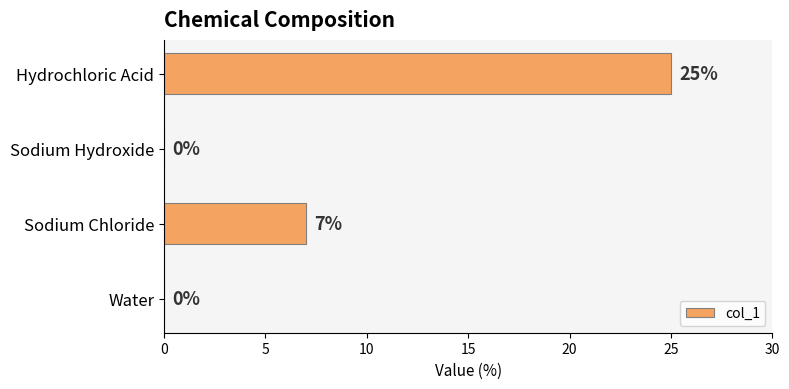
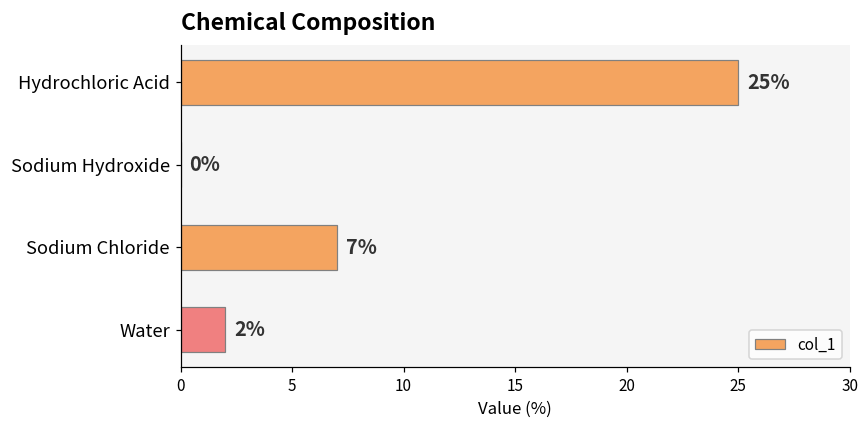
  {
    "Hydrochloric Acid": "25%",
    "Sodium Hydroxide": "0%",
    "Sodium Chloride": "7%",
-   "Water": "0%"
+   "Water": "2%"
  }
